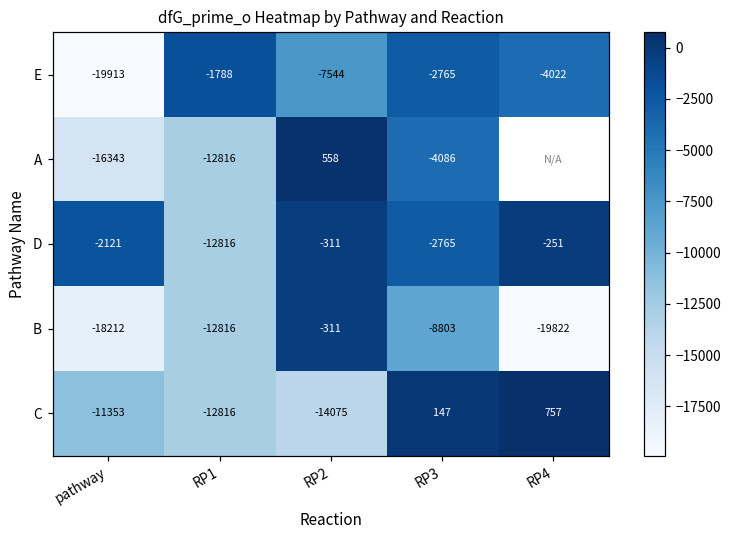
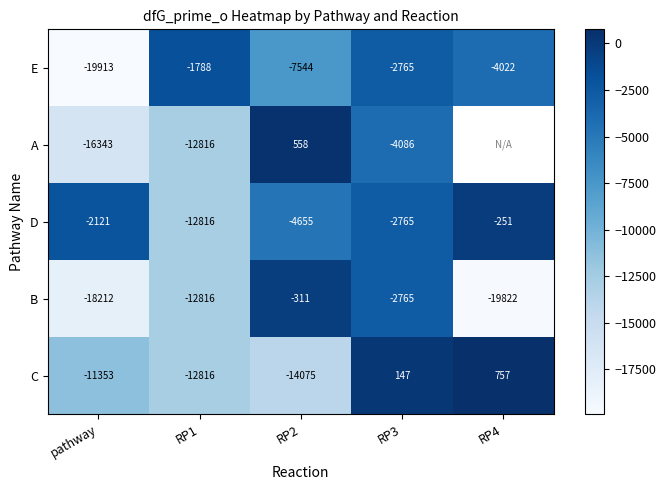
  {
    "E": {
      "pathway": -19913,
      "RP1": -1788,
      "RP2": -7544,
      "RP3": -2765,
      "RP4": -4022
    },
    "A": {
      "pathway": -16343,
      "RP1": -12816,
      "RP2": 558,
      "RP3": -4086
    },
    "D": {
      "pathway": -2121,
      "RP1": -12816,
-     "RP2": -311,
+     "RP2": -4655,
      "RP3": -2765,
      "RP4": -251
    },
    "B": {
      "pathway": -18212,
      "RP1": -12816,
      "RP2": -311,
-     "RP3": -8803,
+     "RP3": -2765,
      "RP4": -19822
    },
    "C": {
      "pathway": -11353,
      "RP1": -12816,
      "RP2": -14075,
      "RP3": 147,
      "RP4": 757
    }
  }
